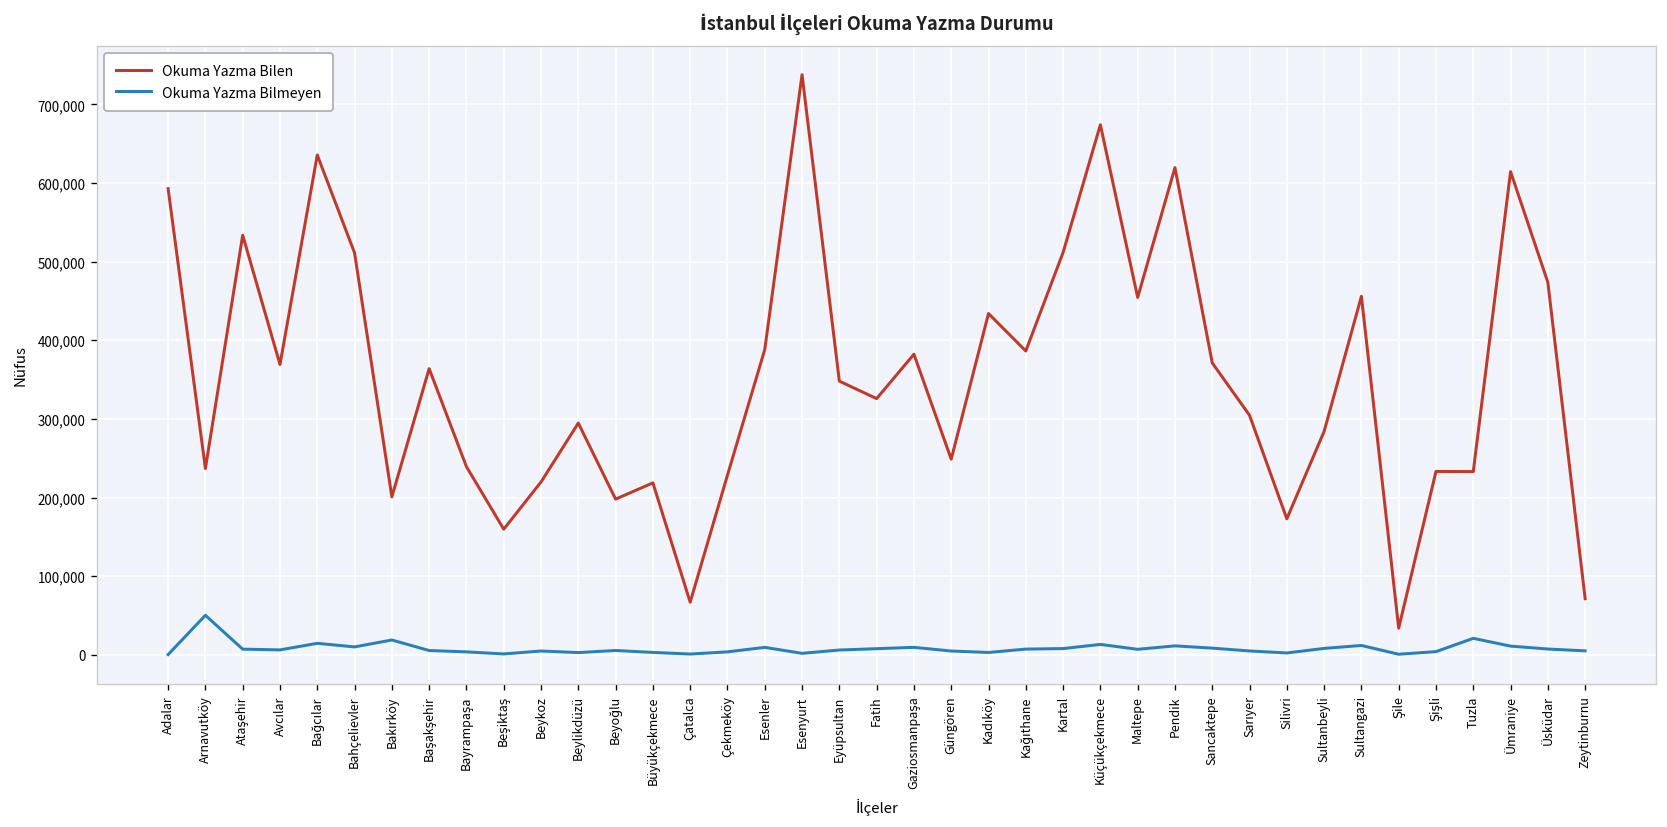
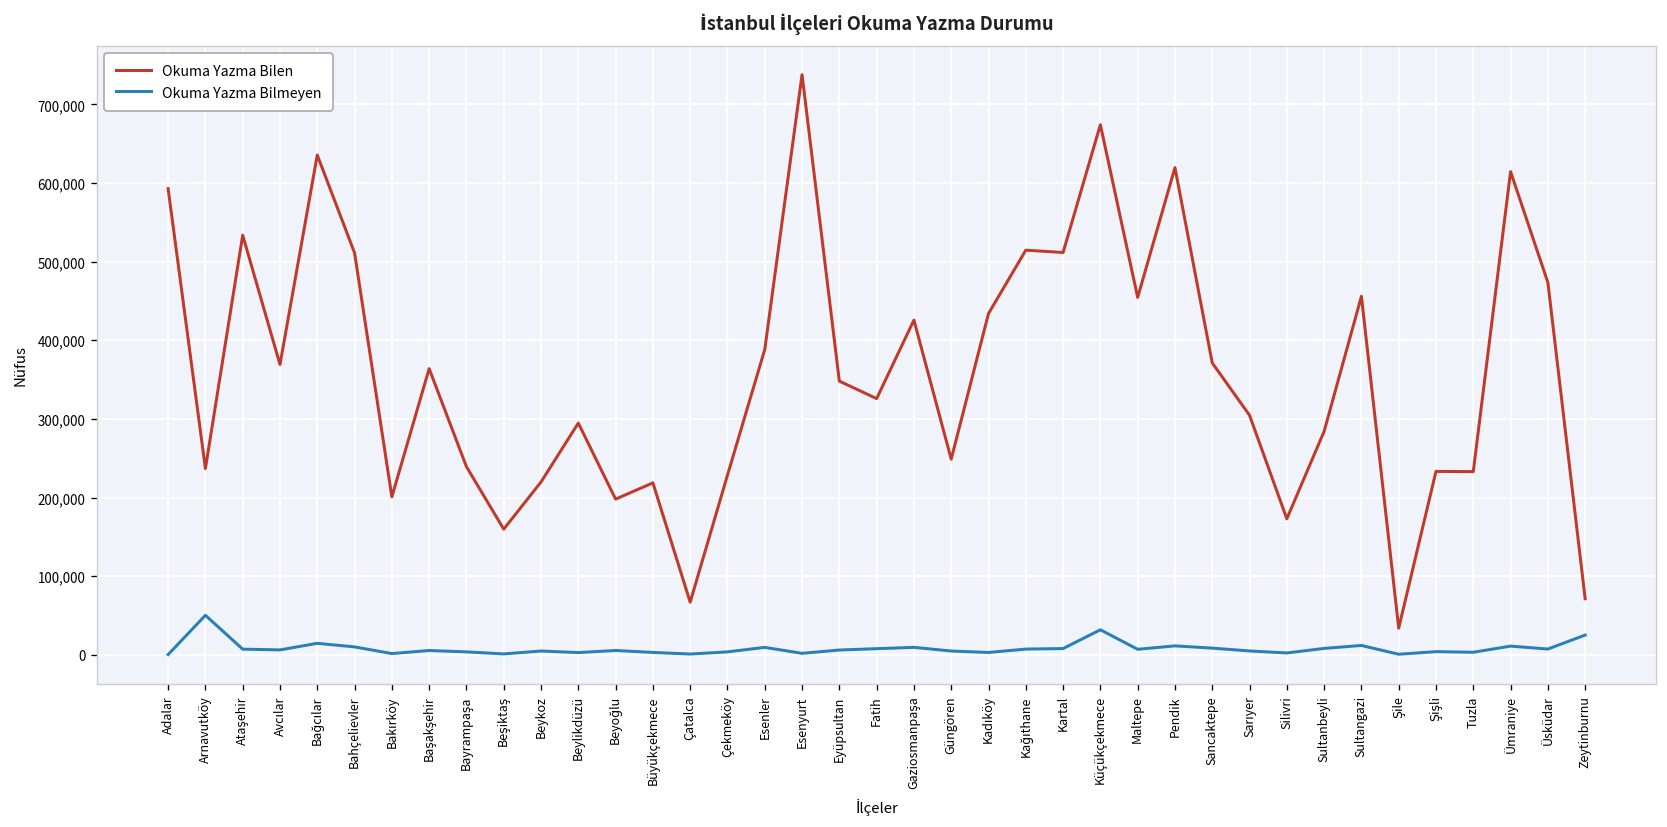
  {
    "Okuma Yazma Bilen": {
      "Adalar": "590,000",
      "Arnavutköy": "240,000",
      "Ataşehir": "530,000",
      "Avcılar": "370,000",
      "Bağcılar": "640,000",
      "Bahçelievler": "510,000",
      "Bakırköy": "200,000",
      "Başakşehir": "360,000",
      "Bayrampaşa": "240,000",
      "Beşiktaş": "160,000",
      "Beykoz": "220,000",
      "Beylikdüzü": "290,000",
      "Beyoğlu": "200,000",
      "Büyükçekmece": "220,000",
      "Çatalca": "70,000",
      "Çekmeköy": "230,000",
      "Esenler": "390,000",
      "Esenyurt": "740,000",
      "Eyüpsultan": "350,000",
      "Fatih": "330,000",
-     "Gaziosmanpaşa": "380,000",
+     "Gaziosmanpaşa": "430,000",
      "Güngören": "250,000",
      "Kadıköy": "430,000",
-     "Kağıthane": "390,000",
+     "Kağıthane": "510,000",
      "Kartal": "510,000",
      "Küçükçekmece": "670,000",
      "Maltepe": "450,000",
      "Pendik": "620,000",
      "Sancaktepe": "370,000",
      "Sarıyer": "300,000",
      "Silivri": "170,000",
      "Sultanbeyli": "280,000",
      "Sultangazi": "460,000",
      "Şile": "30,000",
      "Şişli": "230,000",
      "Tuzla": "230,000",
      "Ümraniye": "610,000",
      "Üsküdar": "470,000",
      "Zeytinburnu": "70,000"
    },
    "Okuma Yazma Bilmeyen": {
      "Adalar": "0",
      "Arnavutköy": "50,000",
      "Ataşehir": "10,000",
      "Avcılar": "10,000",
      "Bağcılar": "10,000",
      "Bahçelievler": "10,000",
-     "Bakırköy": "20,000",
+     "Bakırköy": "0",
      "Başakşehir": "10,000",
      "Bayrampaşa": "0",
      "Beşiktaş": "0",
      "Beykoz": "0",
      "Beylikdüzü": "0",
      "Beyoğlu": "10,000",
      "Büyükçekmece": "0",
      "Çatalca": "0",
      "Çekmeköy": "0",
      "Esenler": "10,000",
      "Esenyurt": "0",
      "Eyüpsultan": "10,000",
      "Fatih": "10,000",
      "Gaziosmanpaşa": "10,000",
      "Güngören": "0",
      "Kadıköy": "0",
      "Kağıthane": "10,000",
      "Kartal": "10,000",
-     "Küçükçekmece": "10,000",
+     "Küçükçekmece": "30,000",
      "Maltepe": "10,000",
      "Pendik": "10,000",
      "Sancaktepe": "10,000",
      "Sarıyer": "0",
      "Silivri": "0",
      "Sultanbeyli": "10,000",
      "Sultangazi": "10,000",
      "Şile": "0",
      "Şişli": "0",
-     "Tuzla": "20,000",
+     "Tuzla": "0",
      "Ümraniye": "10,000",
      "Üsküdar": "10,000",
-     "Zeytinburnu": "0"
+     "Zeytinburnu": "30,000"
    }
  }
